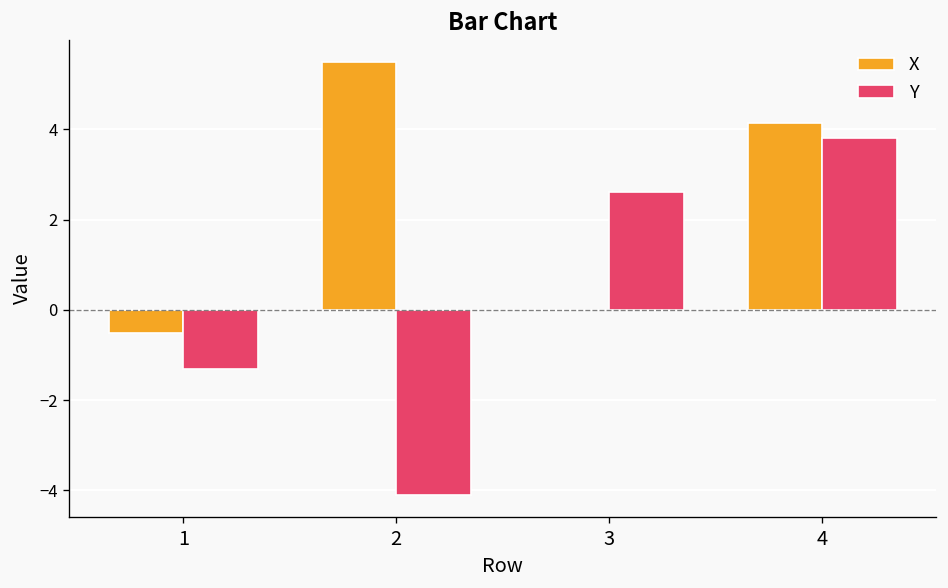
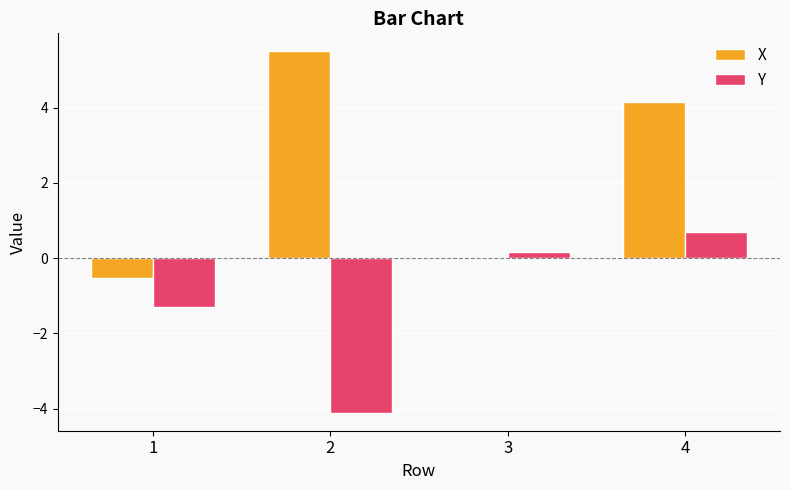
  {
    "X": {
      "1": -0.5,
      "2": 5.5,
      "4": 4.1
    },
    "Y": {
      "1": -1.3,
      "2": -4.1,
-     "3": 2.6,
-     "4": 3.8
+     "3": 0.2,
+     "4": 0.7
    }
  }
